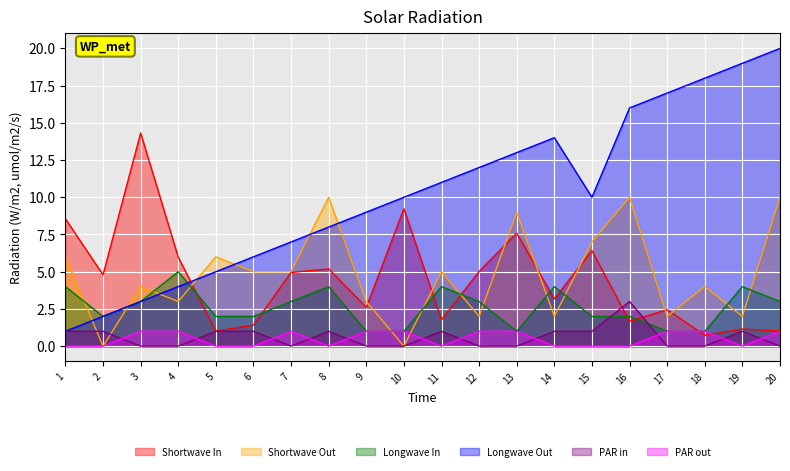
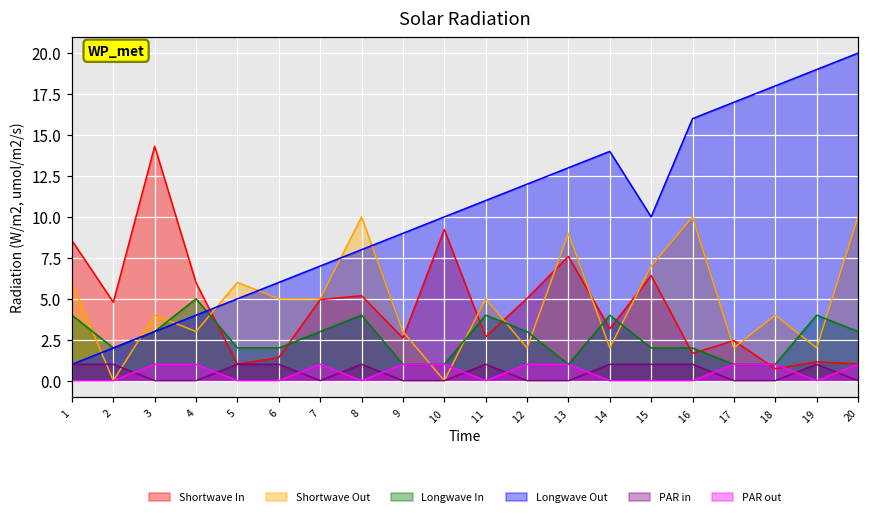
  {
    "Shortwave In": {
      "1": 8.6,
      "2": 4.8,
      "3": 14.3,
      "4": 6.0,
      "6": 1.4,
      "8": 5.2,
      "9": 2.6,
      "10": 9.2,
-     "11": 1.8,
+     "11": 2.7,
      "12": 5.0,
      "13": 7.6,
      "14": 3.2,
      "15": 6.4,
      "16": 1.7,
      "17": 2.4,
      "18": 0.7
    },
    "Shortwave Out": {
      "1": 6.0,
      "3": 4.0,
      "4": 3.0,
      "5": 6.0,
      "6": 5.0,
      "8": 10.0,
      "9": 3.0,
      "11": 5.0,
      "12": 2.0,
      "13": 9.0,
      "14": 2.0,
      "15": 7.0,
      "16": 10.0,
      "17": 2.0,
      "18": 4.0,
      "19": 2.0,
      "20": 10.0
    },
    "Longwave In": {
      "1": 4.0,
      "4": 5.0,
      "5": 2.0,
      "6": 2.0,
      "7": 3.0,
      "8": 4.0,
      "11": 4.0,
      "12": 3.0,
      "14": 4.0,
      "15": 2.0,
      "16": 2.0,
      "19": 4.0,
      "20": 3.0
    },
    "Longwave Out": {
      "4": 4.0,
      "5": 5.0,
      "6": 6.0,
      "7": 7.0,
      "8": 8.0,
      "9": 9.0,
      "10": 10.0,
      "11": 11.0,
      "12": 12.0,
      "13": 13.0,
      "14": 14.0,
      "15": 10.0,
      "16": 16.0,
      "17": 17.0,
      "18": 18.0,
      "19": 19.0,
      "20": 20.0
    },
    "PAR in": {
      "2": 1,
      "3": 0,
      "4": 0,
      "6": 1,
      "7": 0,
      "8": 1,
      "9": 0,
      "11": 1,
      "12": 0,
      "13": 0,
      "14": 1,
      "15": 1,
-     "16": 3,
+     "16": 1,
      "17": 0,
      "18": 0,
      "20": 0
    },
    "PAR out": {
      "1": 0.0,
      "3": 1.0,
      "4": 1.0,
      "5": 0.0,
      "6": 0.0,
      "7": 1.0,
      "8": 0.0,
      "11": 0.0,
      "12": 1.0,
      "14": 0.0,
      "15": 0.0,
      "16": 0.0,
      "19": 0.0
    }
  }
